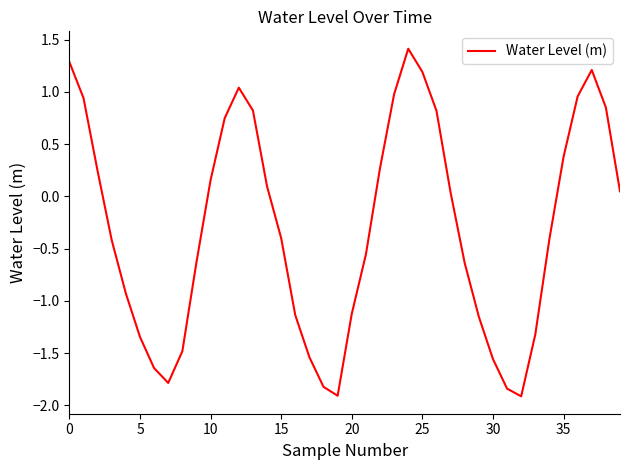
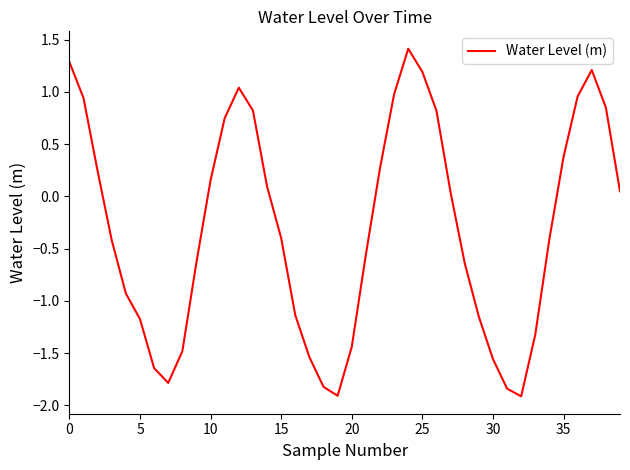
  {
    "0": 1.28,
-   "5": -1.34,
+   "5": -1.17,
    "10": 0.16,
    "15": -0.40,
-   "20": -1.12,
+   "20": -1.44,
    "25": 1.19,
    "30": -1.56,
    "35": 0.38
  }
